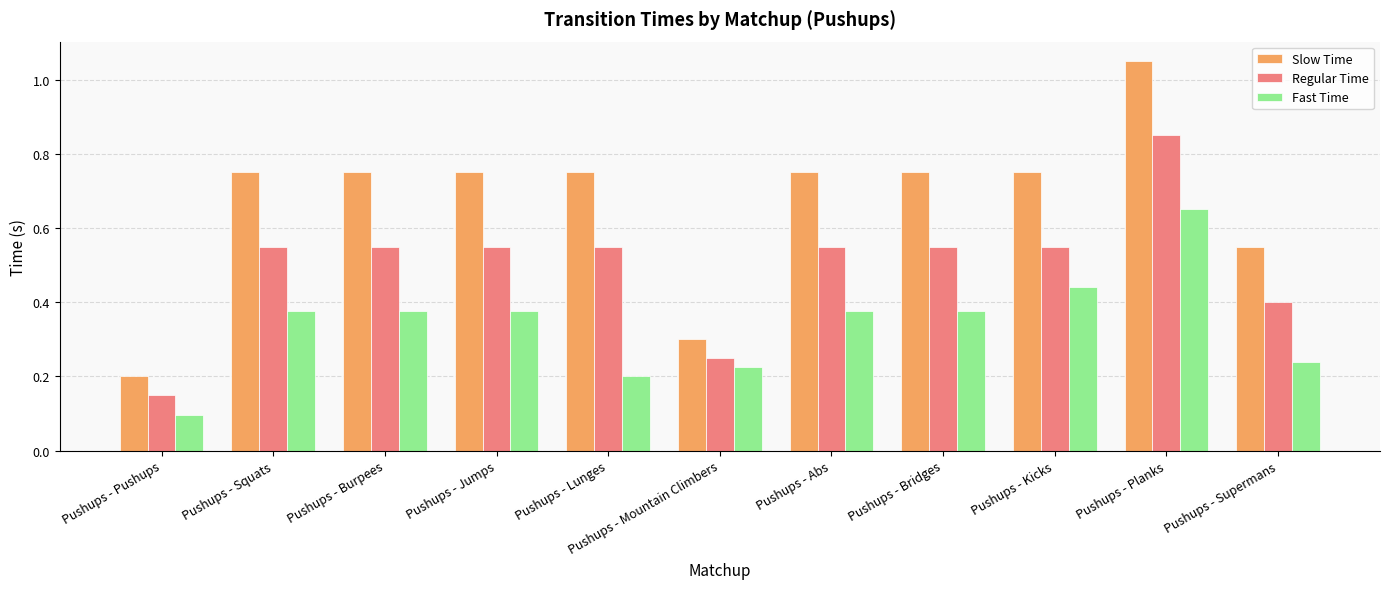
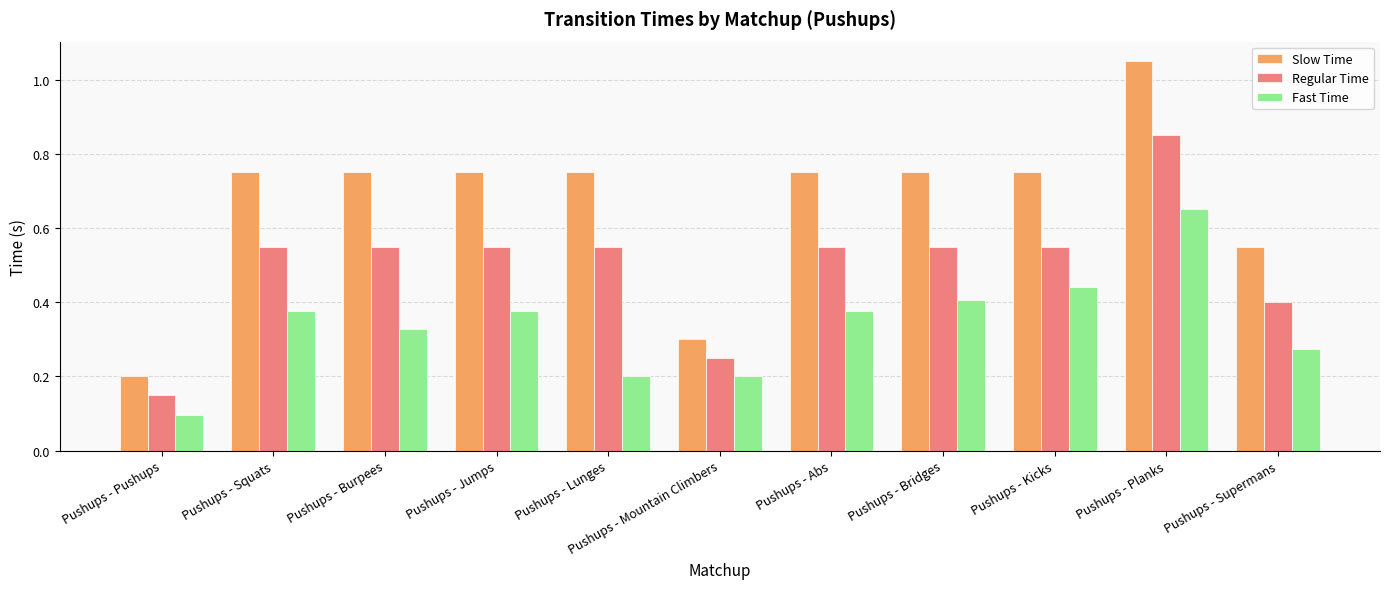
  {
    "Fast Time": {
      "Pushups - Pushups": 0.10,
      "Pushups - Squats": 0.38,
-     "Pushups - Burpees": 0.38,
+     "Pushups - Burpees": 0.33,
      "Pushups - Jumps": 0.38,
      "Pushups - Lunges": 0.20,
-     "Pushups - Mountain Climbers": 0.23,
+     "Pushups - Mountain Climbers": 0.20,
      "Pushups - Abs": 0.38,
-     "Pushups - Bridges": 0.38,
+     "Pushups - Bridges": 0.41,
      "Pushups - Kicks": 0.44,
      "Pushups - Planks": 0.65,
-     "Pushups - Supermans": 0.24
+     "Pushups - Supermans": 0.28
    }
  }
